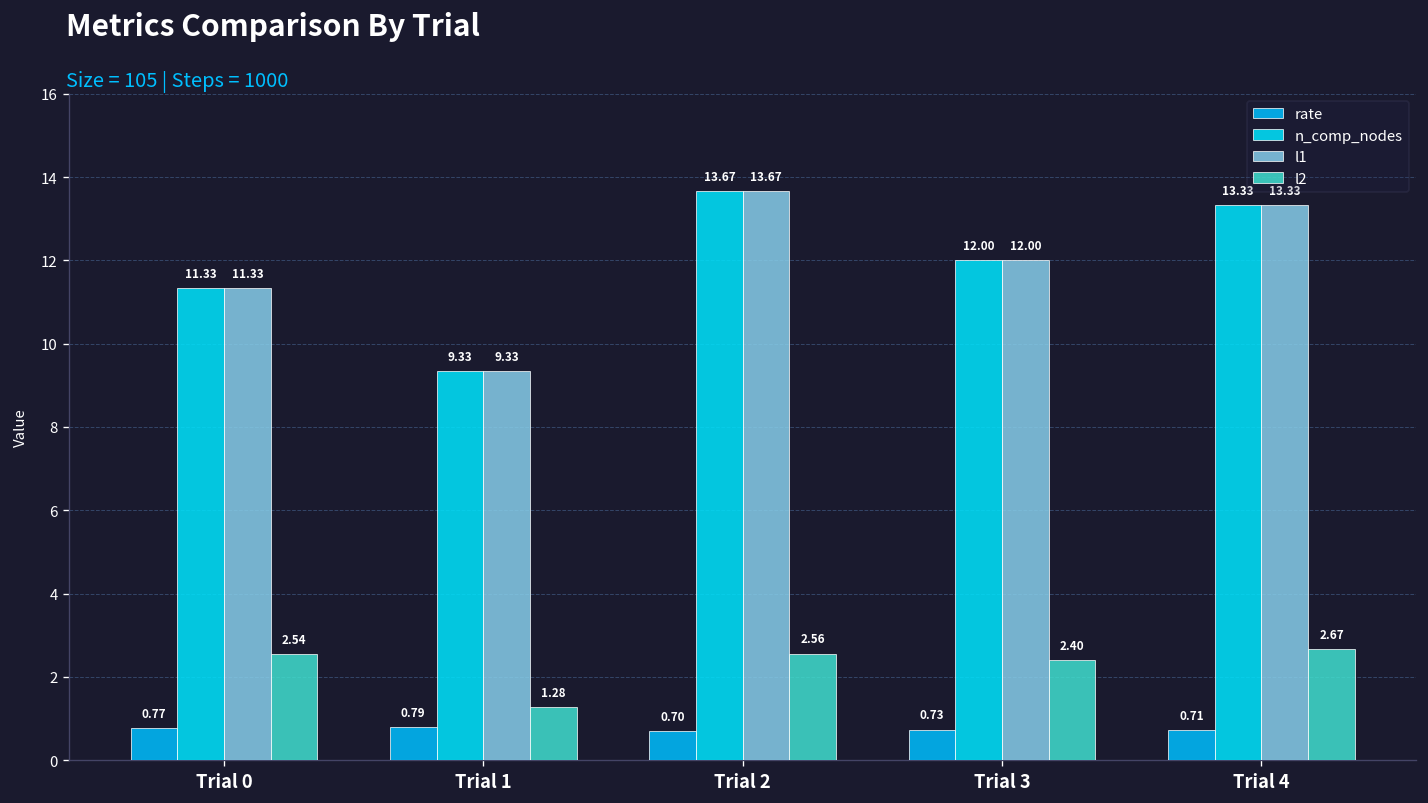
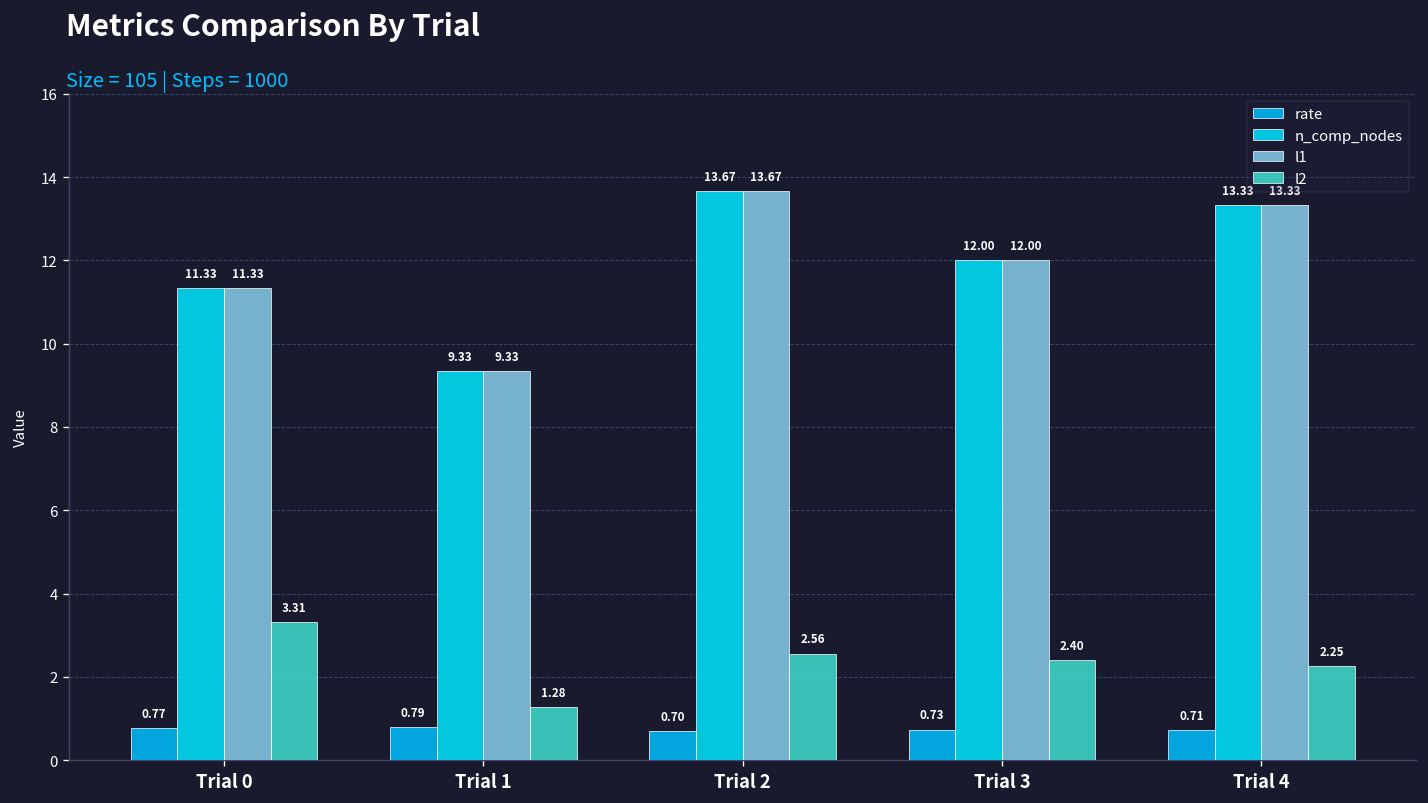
  {
    "l1": {
      "Trial 0": 11.33,
      "Trial 1": 9.33,
      "Trial 2": 13.67,
      "Trial 3": 12.00
    },
    "l2": {
-     "Trial 0": 2.54,
+     "Trial 0": 3.31,
      "Trial 1": 1.28,
      "Trial 2": 2.56,
      "Trial 3": 2.40,
-     "Trial 4": 2.67
+     "Trial 4": 2.25
    }
  }
